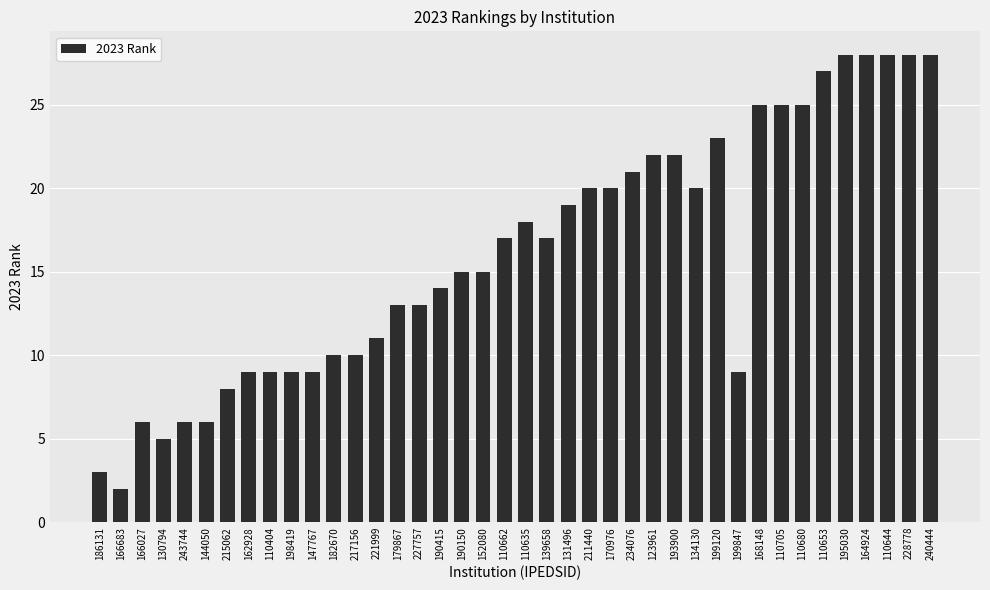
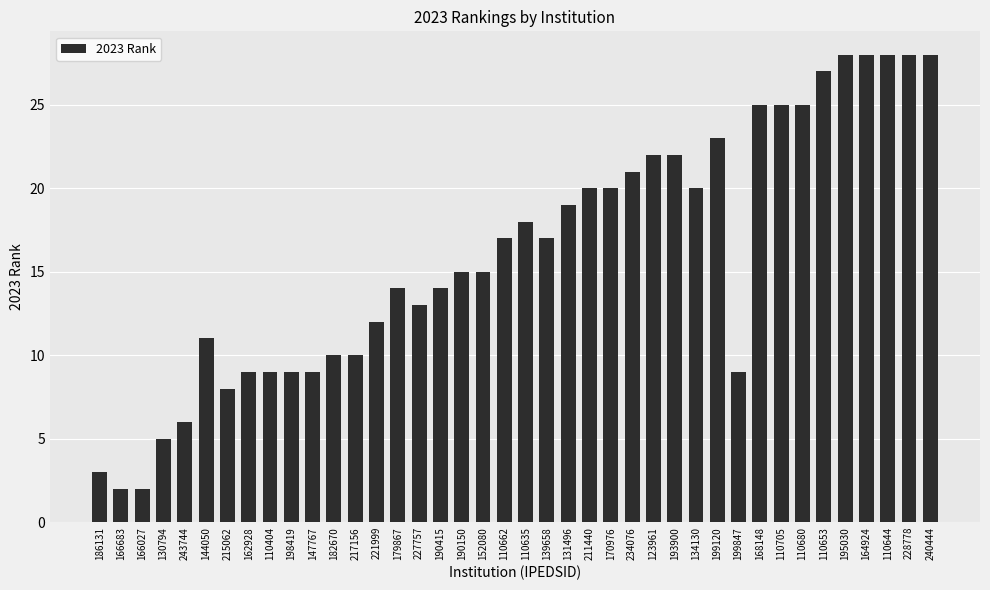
  {
    "186131": 3,
    "166683": 2,
-   "166027": 6,
+   "166027": 2,
    "130794": 5,
    "243744": 6,
-   "144050": 6,
+   "144050": 11,
    "215062": 8,
    "162928": 9,
    "110404": 9,
    "198419": 9,
    "147767": 9,
    "182670": 10,
    "217156": 10,
-   "221999": 11,
-   "179867": 13,
+   "221999": 12,
+   "179867": 14,
    "227757": 13,
    "190415": 14,
    "190150": 15,
    "152080": 15,
    "110662": 17,
    "110635": 18,
    "139658": 17,
    "131496": 19,
    "211440": 20,
    "170976": 20,
    "234076": 21,
    "123961": 22,
    "193900": 22,
    "134130": 20,
    "199120": 23,
    "199847": 9,
    "168148": 25,
    "110705": 25,
    "110680": 25,
    "110653": 27,
    "195030": 28,
    "164924": 28,
    "110644": 28,
    "228778": 28,
    "240444": 28
  }
